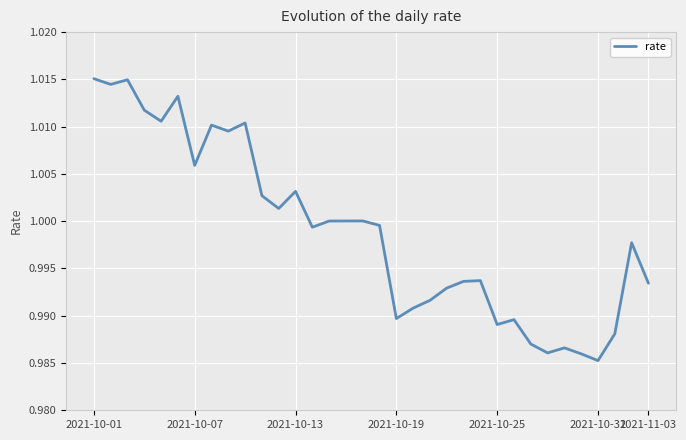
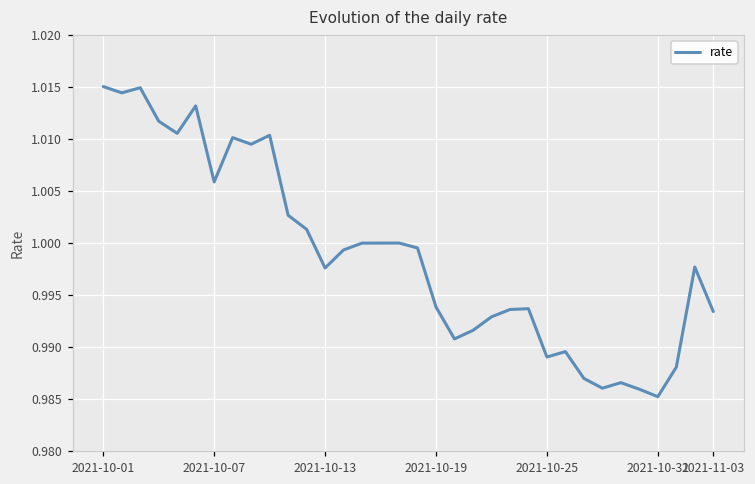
  {
    "2021-10-01": 1.015,
    "2021-10-07": 1.006,
-   "2021-10-13": 1.003,
-   "2021-10-19": 0.990,
+   "2021-10-13": 0.998,
+   "2021-10-19": 0.994,
    "2021-10-25": 0.989,
    "2021-10-31": 0.985,
    "2021-11-03": 0.993
  }
